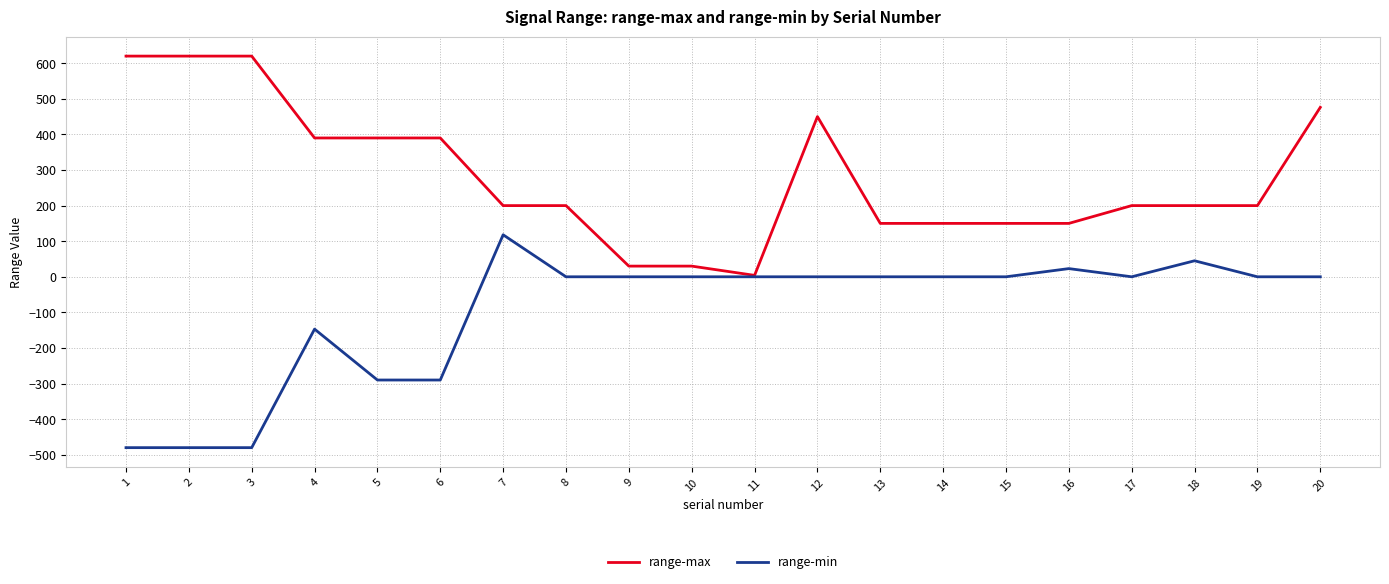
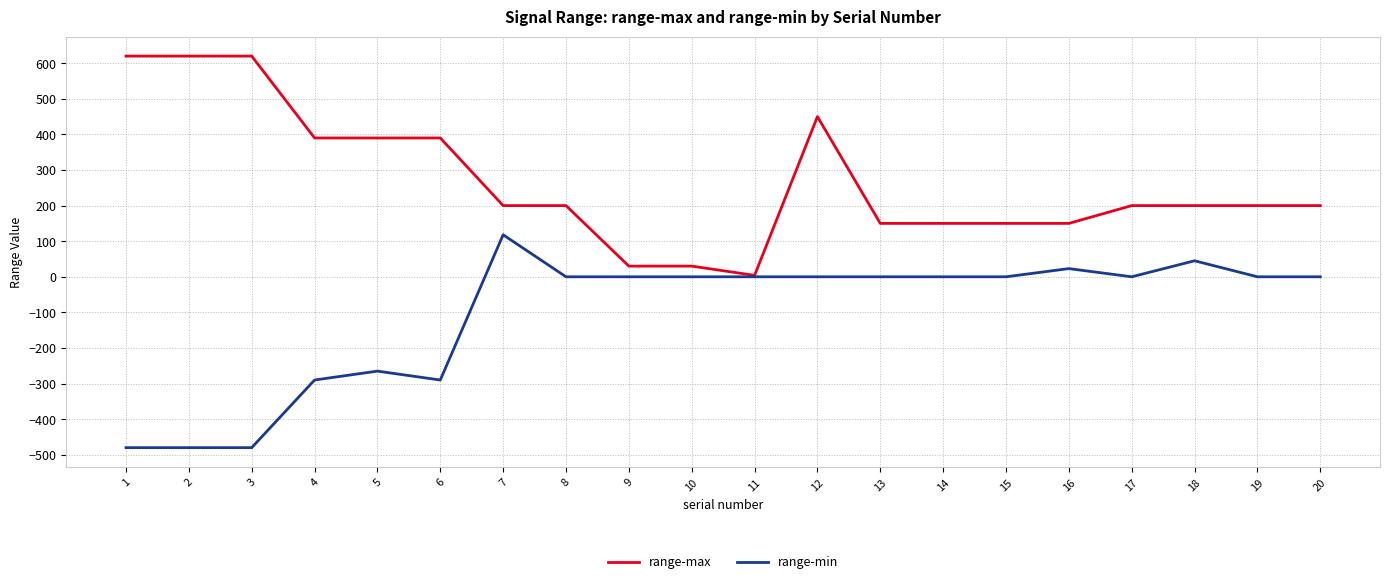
  {
    "range-max": {
      "1": 620,
      "2": 620,
      "3": 620,
      "4": 390,
      "5": 390,
      "6": 390,
      "7": 200,
      "8": 200,
      "9": 30,
      "10": 30,
      "12": 450,
      "13": 150,
      "14": 150,
      "15": 150,
      "16": 150,
      "17": 200,
      "18": 200,
      "19": 200,
-     "20": 480
+     "20": 200
    },
    "range-min": {
      "1": -480,
      "2": -480,
      "3": -480,
-     "4": -150,
-     "5": -290,
+     "4": -290,
+     "5": -270,
      "6": -290,
      "7": 120,
      "8": 0,
      "9": 0,
      "10": 0,
      "12": 0,
      "13": 0,
      "14": 0,
      "15": 0,
      "16": 20,
      "17": 0,
      "18": 50,
      "19": 0,
      "20": 0
    }
  }
